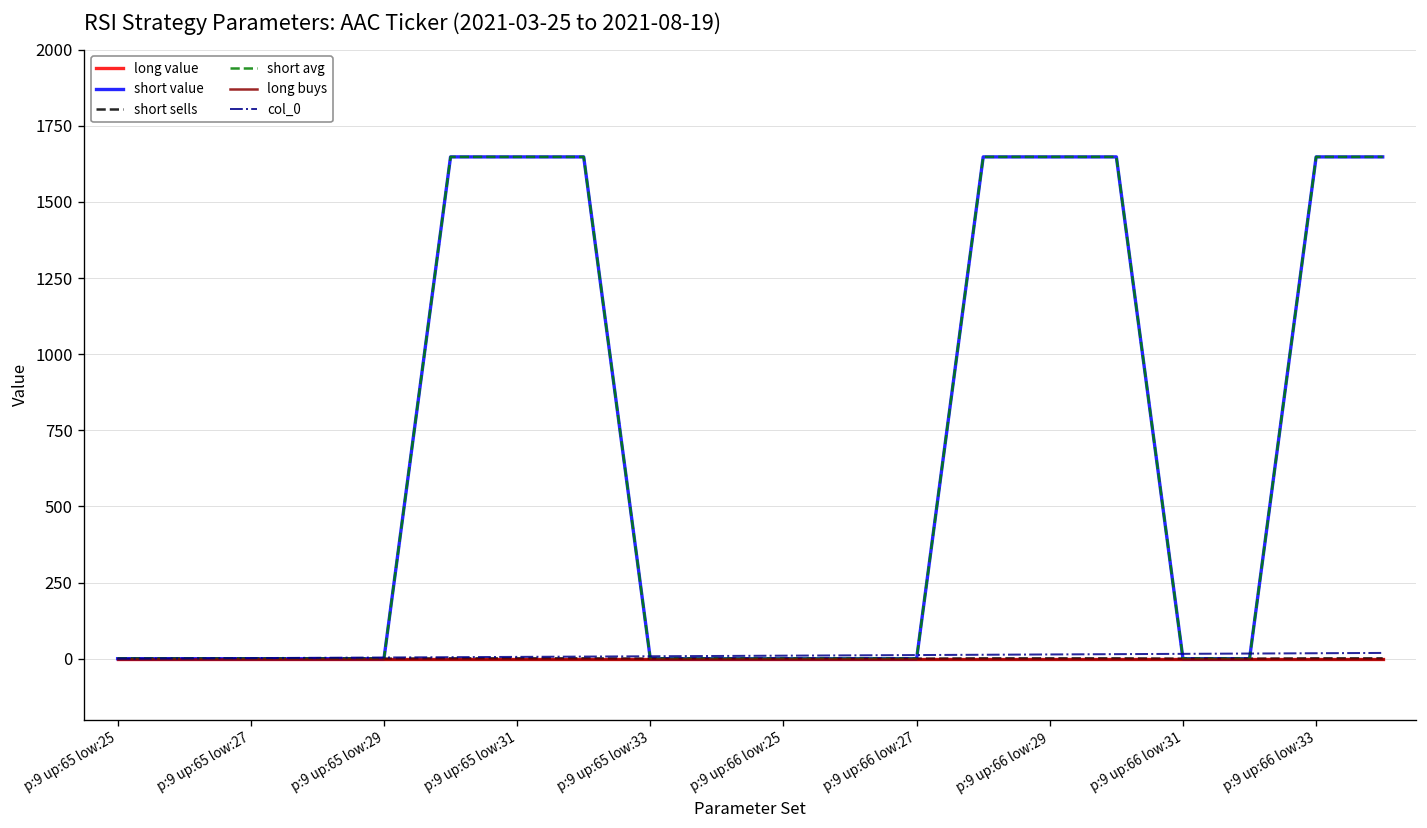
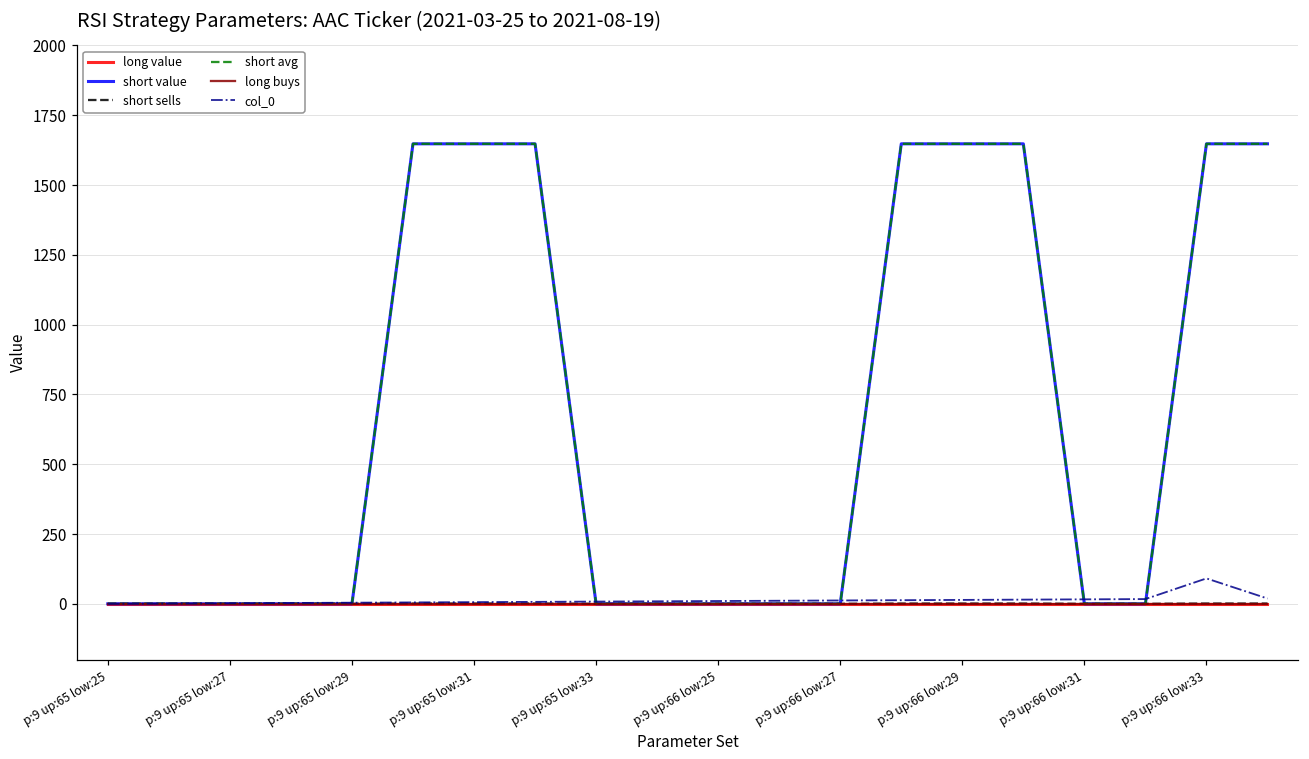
  {
    "long buys": {
      "p:9 up:66 low:29": 0,
      "p:9 up:66 low:33": 0
    },
    "short avg": {
      "p:9 up:65 low:31": 1650,
      "p:9 up:66 low:29": 1650,
      "p:9 up:66 low:33": 1650
    },
    "col_0": {
      "p:9 up:66 low:27": 10,
      "p:9 up:66 low:29": 10,
      "p:9 up:66 low:31": 20,
-     "p:9 up:66 low:33": 20
+     "p:9 up:66 low:33": 90
    }
  }
